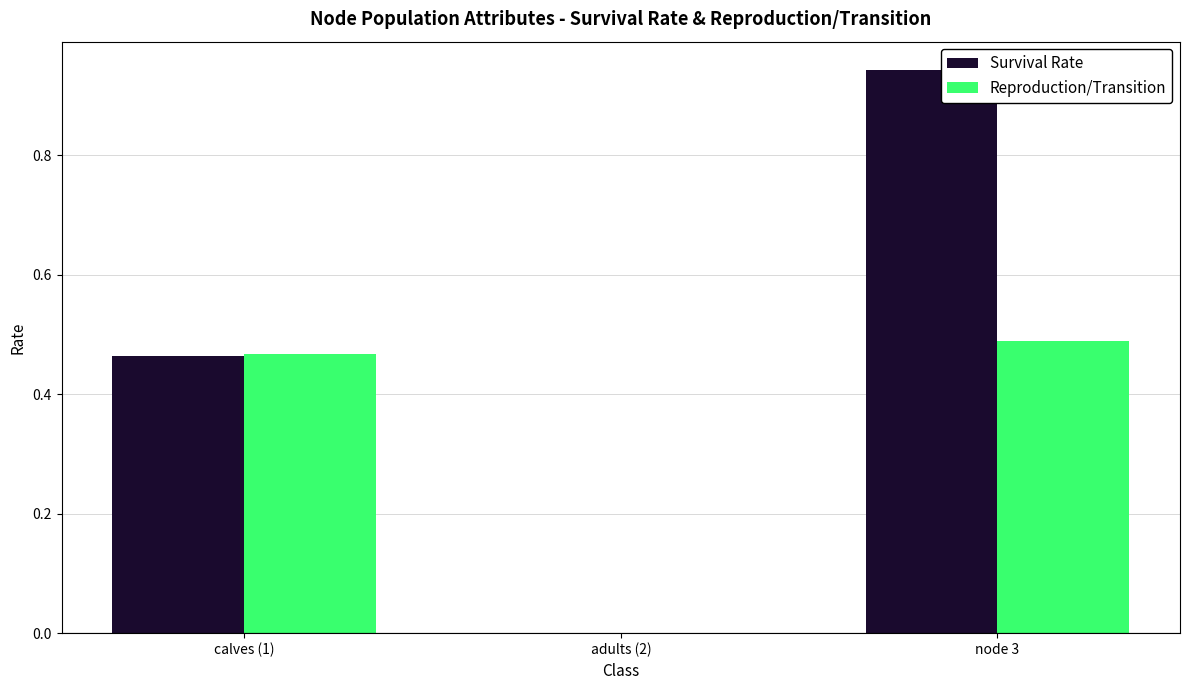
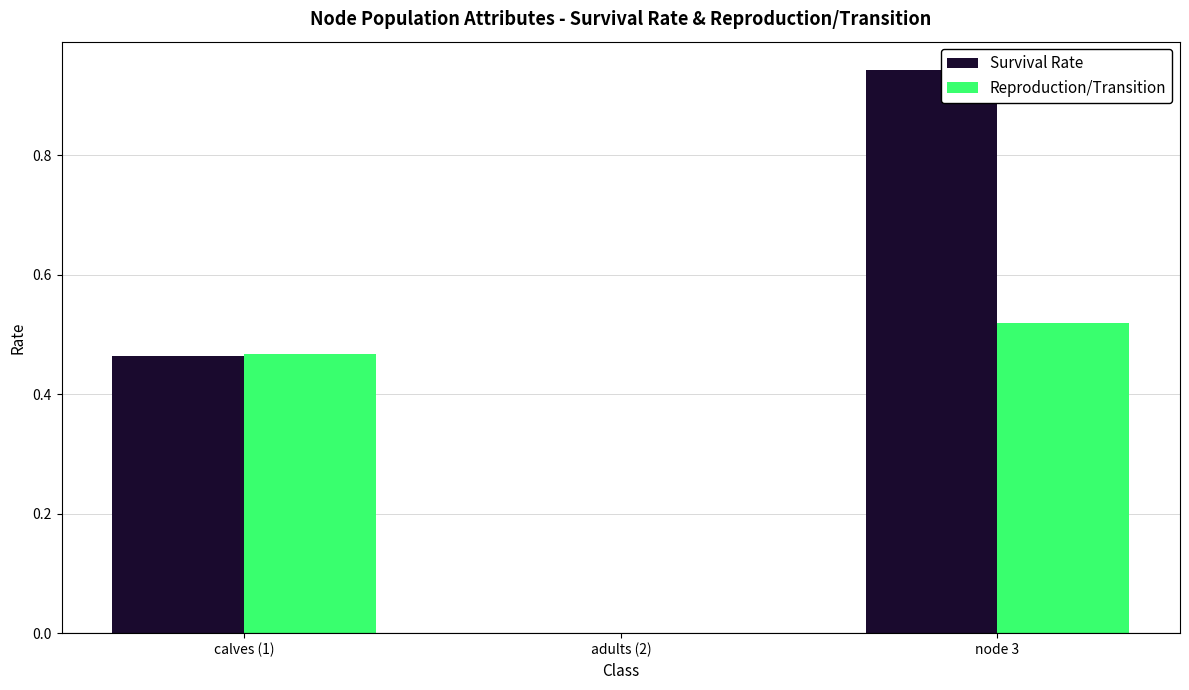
  {
    "Survival Rate": {
      "calves (1)": 0.46,
      "adults (2)": 0.00,
      "node 3": 0.94
    },
    "Reproduction/Transition": {
      "calves (1)": 0.47,
      "adults (2)": 0.00,
-     "node 3": 0.49
+     "node 3": 0.52
    }
  }
